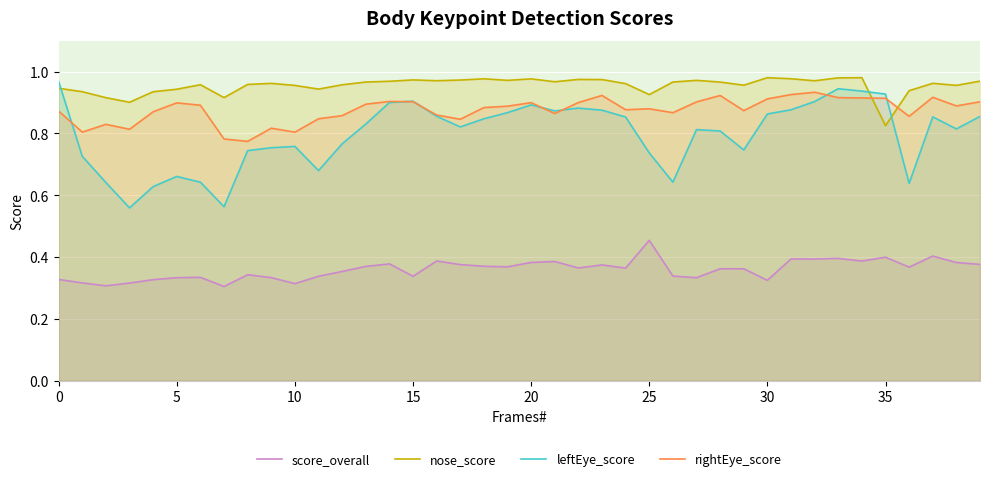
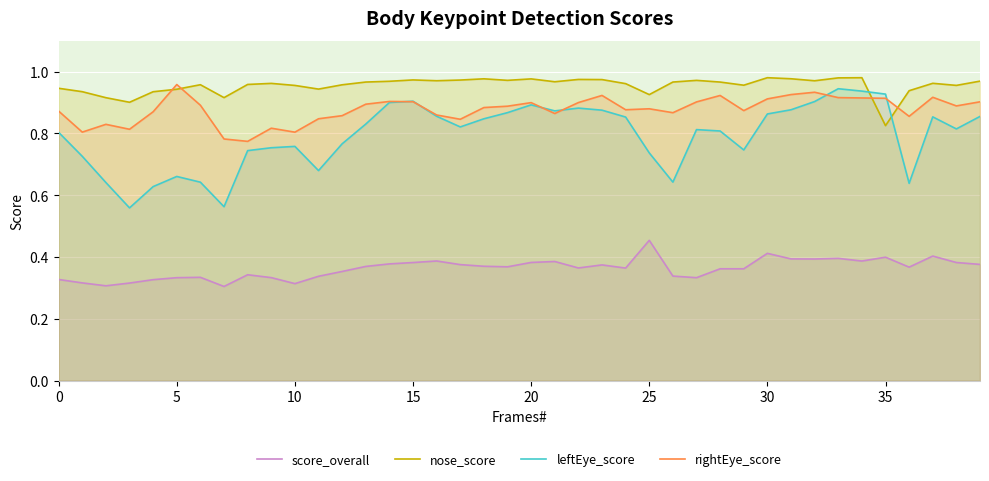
  {
    "score_overall": {
      "0": 0.33,
      "5": 0.33,
      "10": 0.31,
-     "15": 0.34,
+     "15": 0.38,
      "20": 0.38,
      "25": 0.45,
-     "30": 0.32,
+     "30": 0.41,
      "35": 0.40
    },
    "nose_score": {
      "0": 0.95,
      "5": 0.94,
      "10": 0.96,
      "15": 0.97,
      "20": 0.98,
      "25": 0.93,
      "30": 0.98,
      "35": 0.83
    },
    "leftEye_score": {
-     "0": 0.97,
+     "0": 0.80,
      "5": 0.66,
      "10": 0.76,
      "25": 0.74,
      "30": 0.86,
      "35": 0.93
    },
    "rightEye_score": {
      "0": 0.87,
-     "5": 0.90,
+     "5": 0.96,
      "10": 0.80,
      "25": 0.88,
      "30": 0.91,
      "35": 0.91
    }
  }
